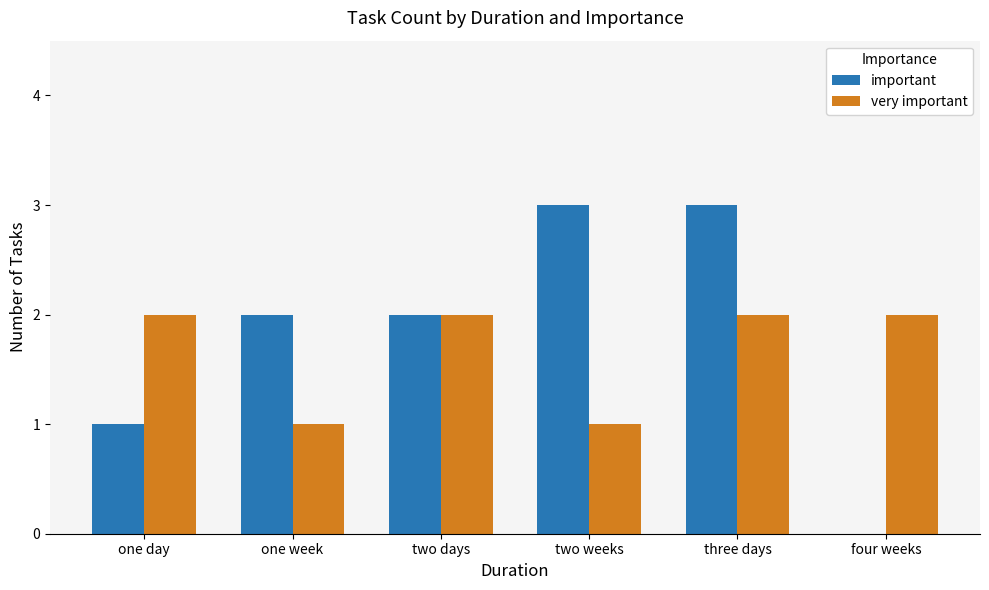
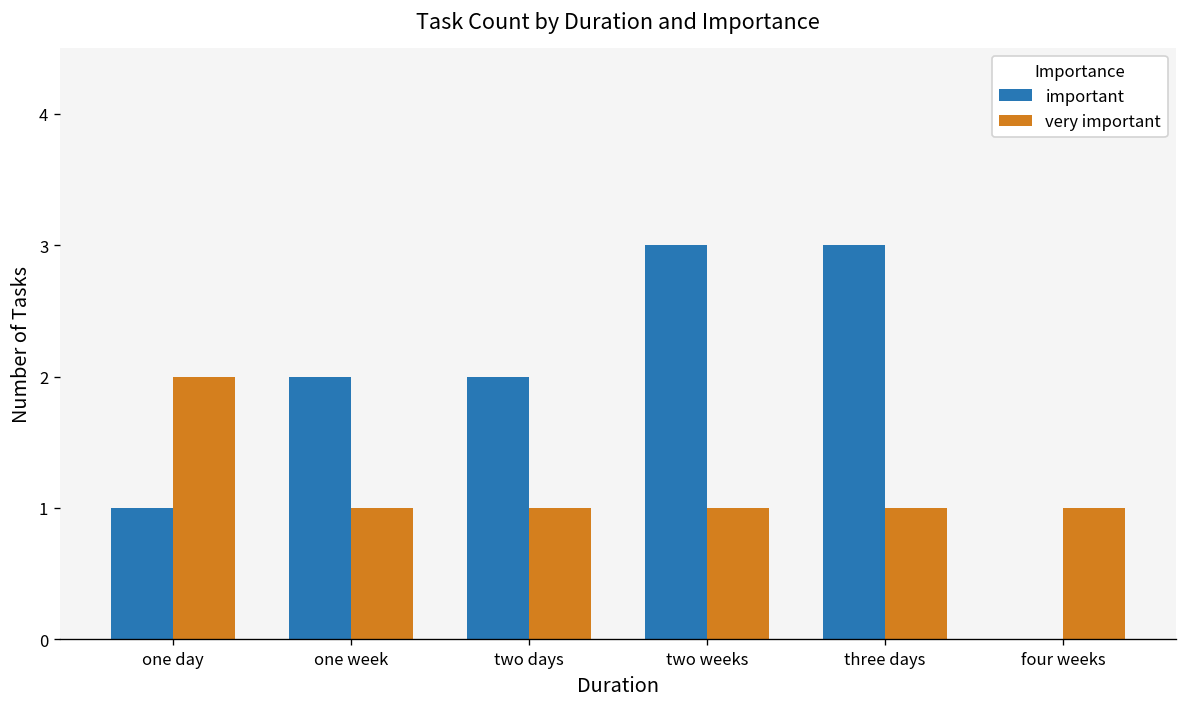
  {
    "important": {
      "one day": 1,
      "one week": 2,
      "two days": 2,
      "two weeks": 3,
      "three days": 3,
      "four weeks": 0
    },
    "very important": {
      "one day": 2,
      "one week": 1,
-     "two days": 2,
+     "two days": 1,
      "two weeks": 1,
-     "three days": 2,
-     "four weeks": 2
+     "three days": 1,
+     "four weeks": 1
    }
  }
